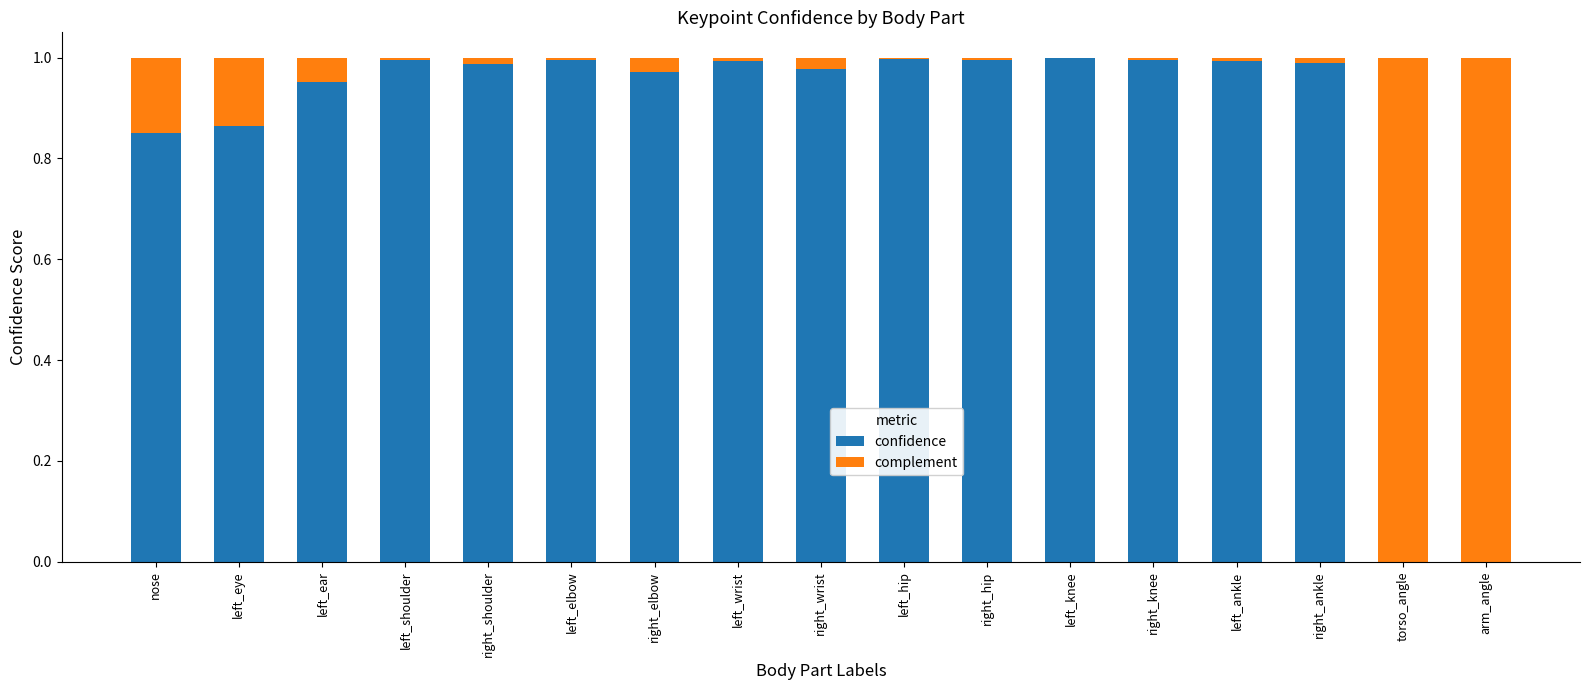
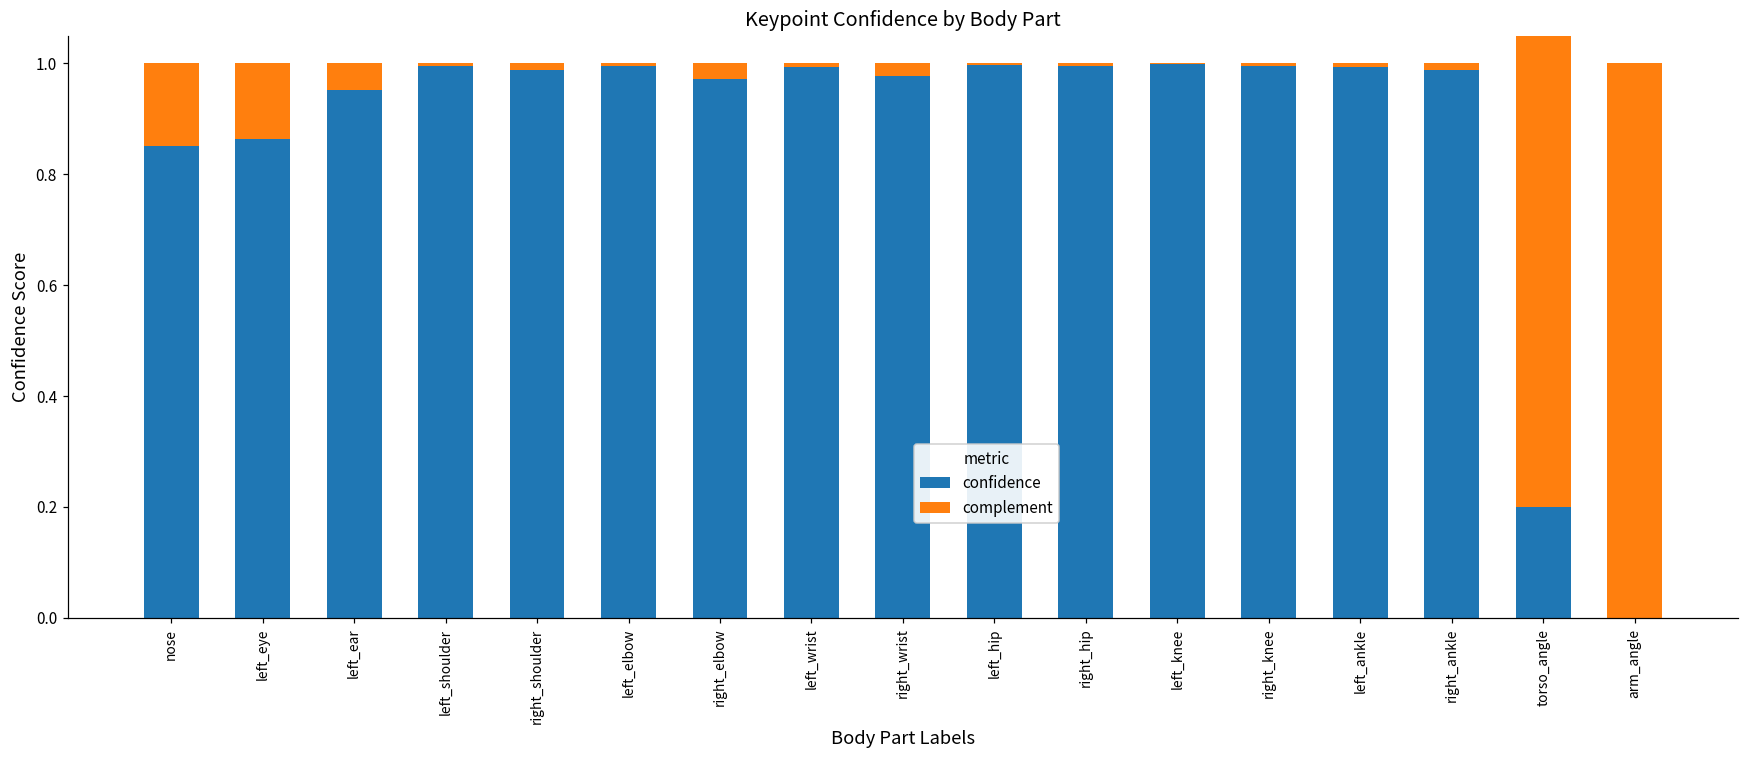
  {
    "confidence": {
      "nose": 0.85,
      "left_eye": 0.86,
      "left_ear": 0.95,
      "left_shoulder": 1.0,
      "right_shoulder": 0.99,
      "left_elbow": 0.99,
      "right_elbow": 0.97,
      "left_wrist": 0.99,
      "right_wrist": 0.98,
      "left_hip": 1.0,
      "right_hip": 1.0,
      "left_knee": 1.0,
      "right_knee": 1.0,
      "left_ankle": 0.99,
      "right_ankle": 0.99,
-     "torso_angle": 0.0,
+     "torso_angle": 0.2,
      "arm_angle": 0.0
    },
    "complement": {
      "nose": 0.15,
      "left_eye": 0.14,
      "left_ear": 0.05,
      "right_shoulder": 0.01,
      "left_elbow": 0.01,
      "right_elbow": 0.03,
      "left_wrist": 0.01,
      "right_wrist": 0.02,
      "left_ankle": 0.01,
      "right_ankle": 0.01,
      "arm_angle": 1.0
    }
  }
